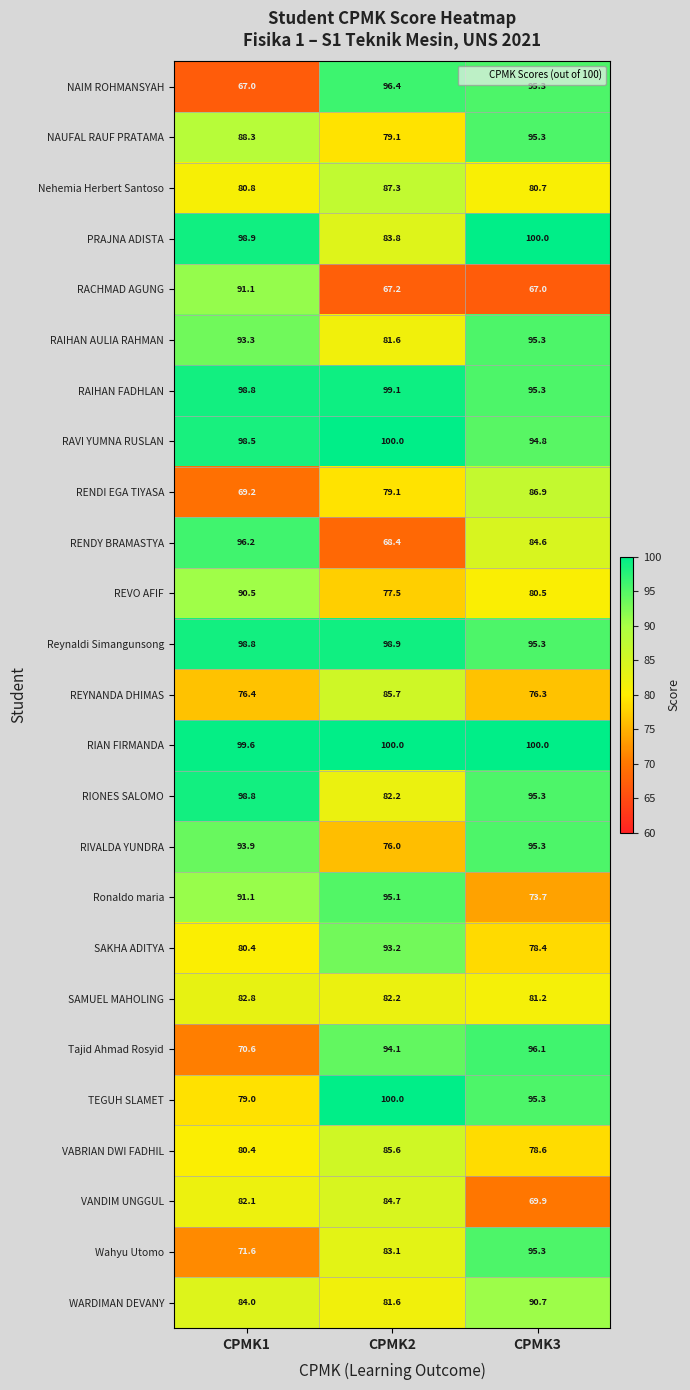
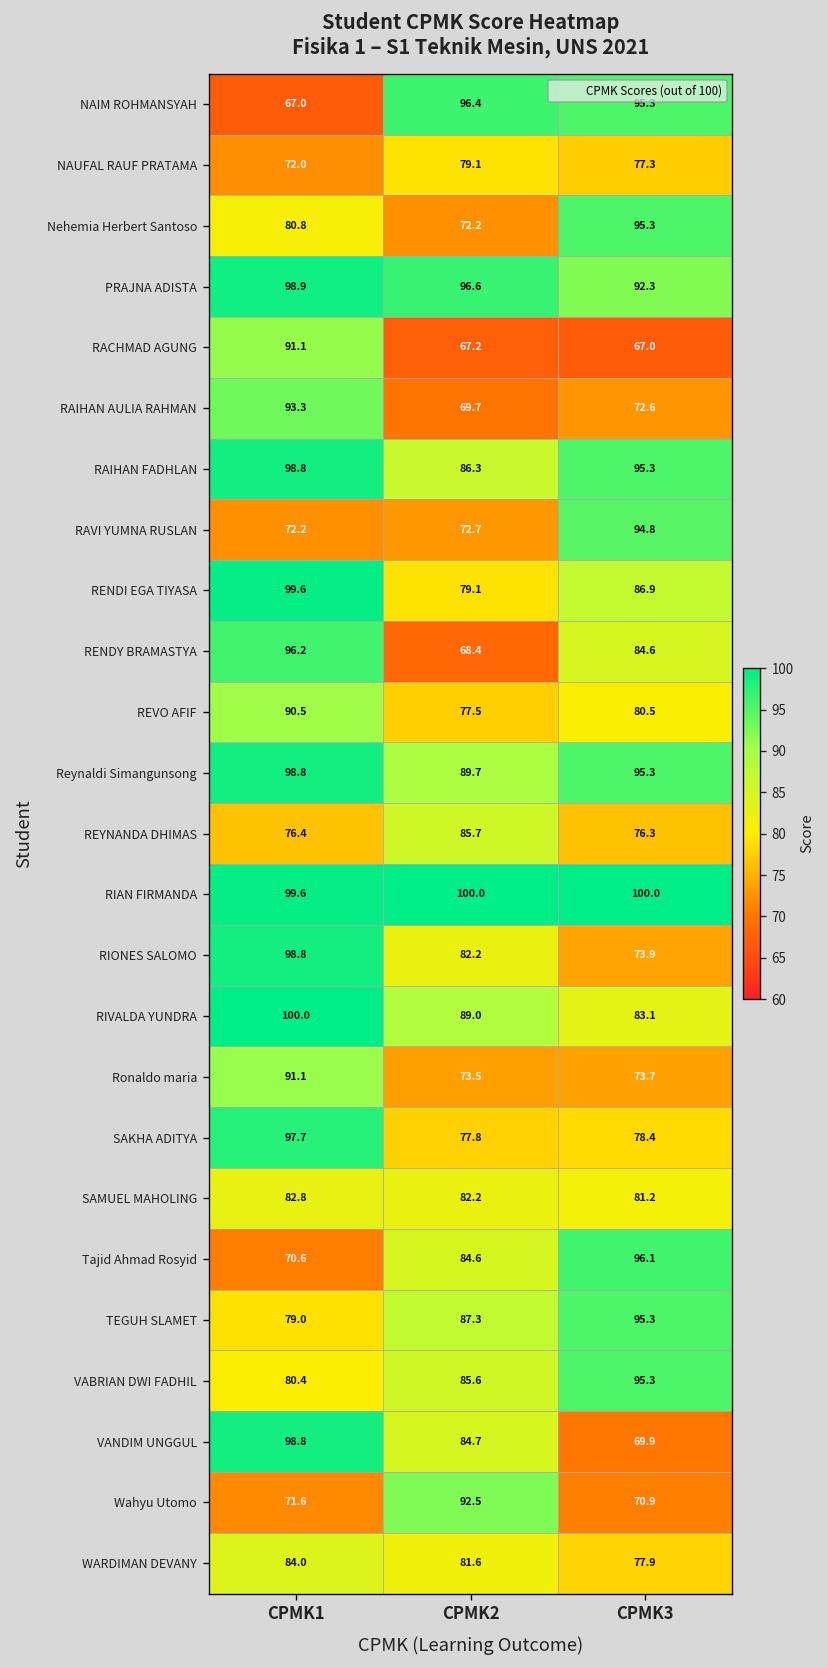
  {
    "NAIM ROHMANSYAH": {
      "CPMK1": 67.0,
      "CPMK2": 96.4
    },
    "NAUFAL RAUF PRATAMA": {
-     "CPMK1": 88.3,
+     "CPMK1": 72.0,
      "CPMK2": 79.1,
-     "CPMK3": 95.3
+     "CPMK3": 77.3
    },
    "Nehemia Herbert Santoso": {
      "CPMK1": 80.8,
-     "CPMK2": 87.3,
-     "CPMK3": 80.7
+     "CPMK2": 72.2,
+     "CPMK3": 95.3
    },
    "PRAJNA ADISTA": {
      "CPMK1": 98.9,
-     "CPMK2": 83.8,
-     "CPMK3": 100.0
+     "CPMK2": 96.6,
+     "CPMK3": 92.3
    },
    "RACHMAD AGUNG": {
      "CPMK1": 91.1,
      "CPMK2": 67.2,
      "CPMK3": 67.0
    },
    "RAIHAN AULIA RAHMAN": {
      "CPMK1": 93.3,
-     "CPMK2": 81.6,
-     "CPMK3": 95.3
+     "CPMK2": 69.7,
+     "CPMK3": 72.6
    },
    "RAIHAN FADHLAN": {
      "CPMK1": 98.8,
-     "CPMK2": 99.1,
+     "CPMK2": 86.3,
      "CPMK3": 95.3
    },
    "RAVI YUMNA RUSLAN": {
-     "CPMK1": 98.5,
-     "CPMK2": 100.0,
+     "CPMK1": 72.2,
+     "CPMK2": 72.7,
      "CPMK3": 94.8
    },
    "RENDI EGA TIYASA": {
-     "CPMK1": 69.2,
+     "CPMK1": 99.6,
      "CPMK2": 79.1,
      "CPMK3": 86.9
    },
    "RENDY BRAMASTYA": {
      "CPMK1": 96.2,
      "CPMK2": 68.4,
      "CPMK3": 84.6
    },
    "REVO AFIF": {
      "CPMK1": 90.5,
      "CPMK2": 77.5,
      "CPMK3": 80.5
    },
    "Reynaldi Simangunsong": {
      "CPMK1": 98.8,
-     "CPMK2": 98.9,
+     "CPMK2": 89.7,
      "CPMK3": 95.3
    },
    "REYNANDA DHIMAS": {
      "CPMK1": 76.4,
      "CPMK2": 85.7,
      "CPMK3": 76.3
    },
    "RIAN FIRMANDA": {
      "CPMK1": 99.6,
      "CPMK2": 100.0,
      "CPMK3": 100.0
    },
    "RIONES SALOMO": {
      "CPMK1": 98.8,
      "CPMK2": 82.2,
-     "CPMK3": 95.3
+     "CPMK3": 73.9
    },
    "RIVALDA YUNDRA": {
-     "CPMK1": 93.9,
-     "CPMK2": 76.0,
-     "CPMK3": 95.3
+     "CPMK1": 100.0,
+     "CPMK2": 89.0,
+     "CPMK3": 83.1
    },
    "Ronaldo maria": {
      "CPMK1": 91.1,
-     "CPMK2": 95.1,
+     "CPMK2": 73.5,
      "CPMK3": 73.7
    },
    "SAKHA ADITYA": {
-     "CPMK1": 80.4,
-     "CPMK2": 93.2,
+     "CPMK1": 97.7,
+     "CPMK2": 77.8,
      "CPMK3": 78.4
    },
    "SAMUEL MAHOLING": {
      "CPMK1": 82.8,
      "CPMK2": 82.2,
      "CPMK3": 81.2
    },
    "Tajid Ahmad Rosyid": {
      "CPMK1": 70.6,
-     "CPMK2": 94.1,
+     "CPMK2": 84.6,
      "CPMK3": 96.1
    },
    "TEGUH SLAMET": {
      "CPMK1": 79.0,
-     "CPMK2": 100.0,
+     "CPMK2": 87.3,
      "CPMK3": 95.3
    },
    "VABRIAN DWI FADHIL": {
      "CPMK1": 80.4,
      "CPMK2": 85.6,
-     "CPMK3": 78.6
+     "CPMK3": 95.3
    },
    "VANDIM UNGGUL": {
-     "CPMK1": 82.1,
+     "CPMK1": 98.8,
      "CPMK2": 84.7,
      "CPMK3": 69.9
    },
    "Wahyu Utomo": {
      "CPMK1": 71.6,
-     "CPMK2": 83.1,
-     "CPMK3": 95.3
+     "CPMK2": 92.5,
+     "CPMK3": 70.9
    },
    "WARDIMAN DEVANY": {
      "CPMK1": 84.0,
      "CPMK2": 81.6,
-     "CPMK3": 90.7
+     "CPMK3": 77.9
    }
  }
